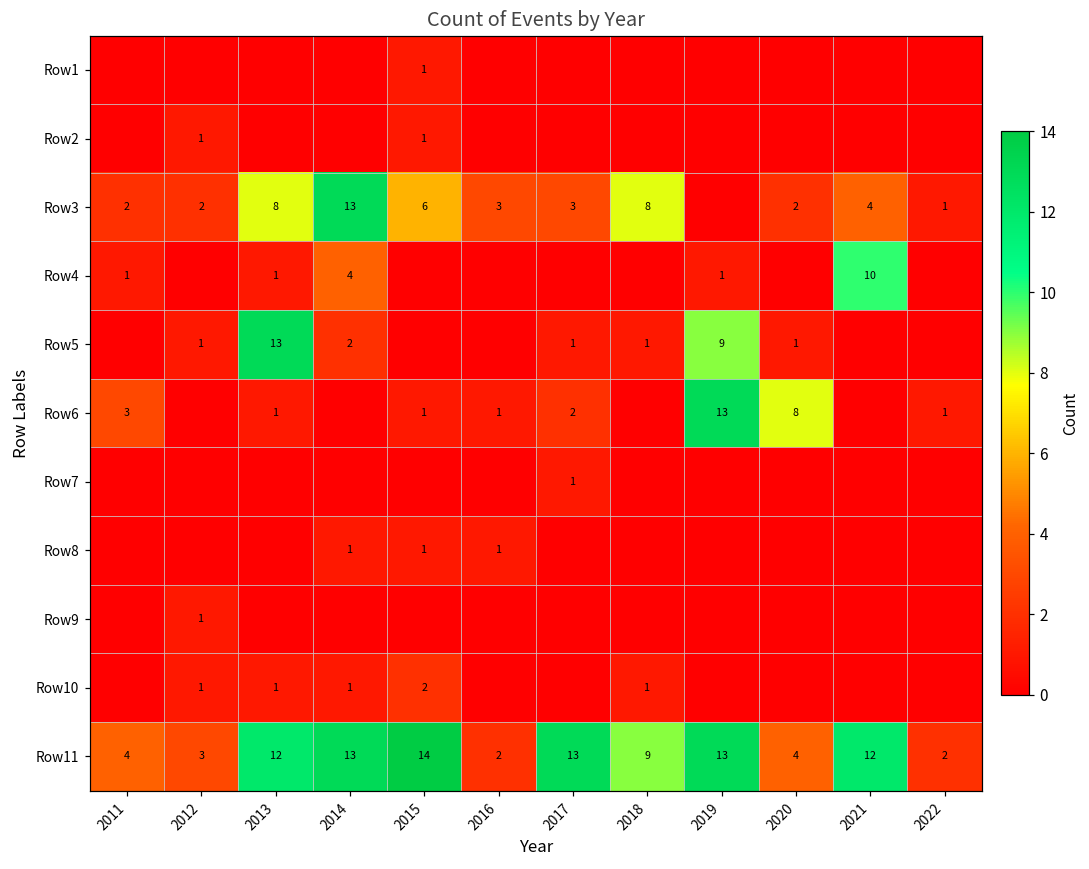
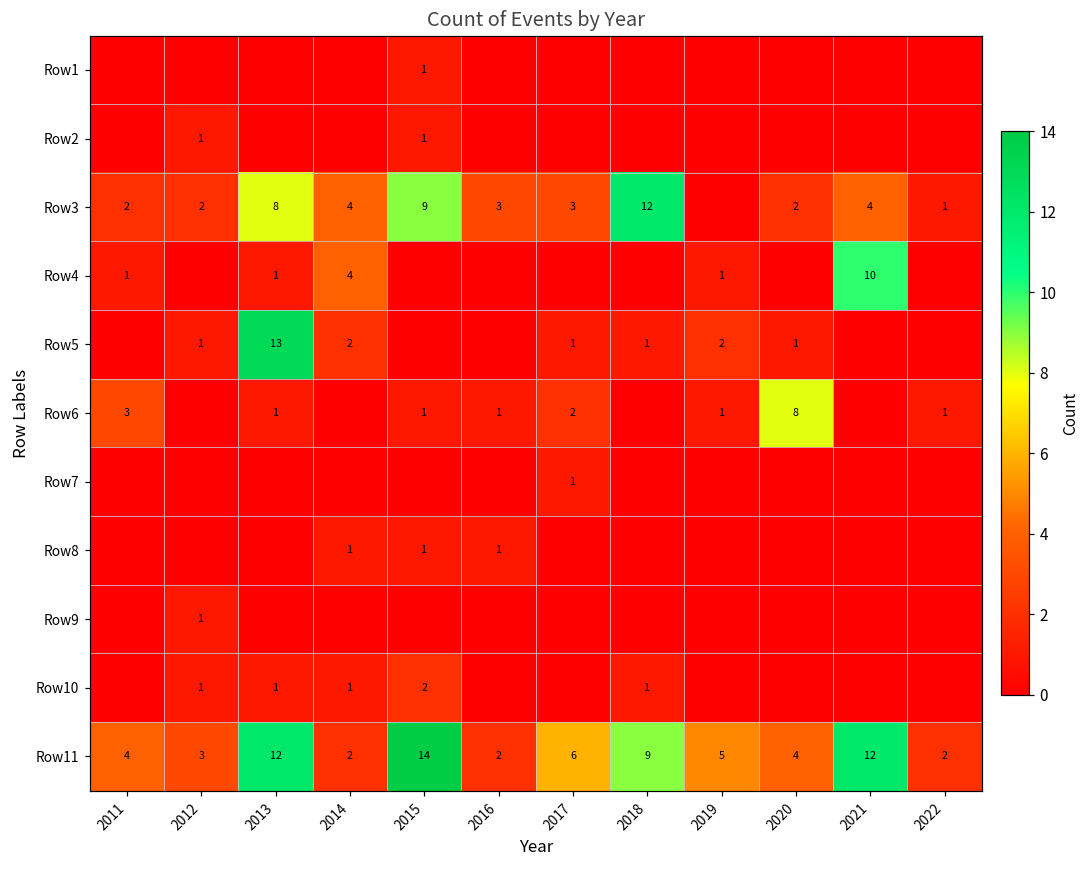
  {
    "Row1": {
      "2015": 1
    },
    "Row2": {
      "2012": 1,
      "2015": 1
    },
    "Row3": {
      "2011": 2,
      "2012": 2,
      "2013": 8,
-     "2014": 13,
-     "2015": 6,
+     "2014": 4,
+     "2015": 9,
      "2016": 3,
      "2017": 3,
-     "2018": 8,
+     "2018": 12,
      "2020": 2,
      "2021": 4,
      "2022": 1
    },
    "Row4": {
      "2011": 1,
      "2013": 1,
      "2014": 4,
      "2019": 1,
      "2021": 10
    },
    "Row5": {
      "2012": 1,
      "2013": 13,
      "2014": 2,
      "2017": 1,
      "2018": 1,
-     "2019": 9,
+     "2019": 2,
      "2020": 1
    },
    "Row6": {
      "2011": 3,
      "2013": 1,
      "2015": 1,
      "2016": 1,
      "2017": 2,
-     "2019": 13,
+     "2019": 1,
      "2020": 8,
      "2022": 1
    },
    "Row7": {
      "2017": 1
    },
    "Row8": {
      "2014": 1,
      "2015": 1,
      "2016": 1
    },
    "Row9": {
      "2012": 1
    },
    "Row10": {
      "2012": 1,
      "2013": 1,
      "2014": 1,
      "2015": 2,
      "2018": 1
    },
    "Row11": {
      "2011": 4,
      "2012": 3,
      "2013": 12,
-     "2014": 13,
+     "2014": 2,
      "2015": 14,
      "2016": 2,
-     "2017": 13,
+     "2017": 6,
      "2018": 9,
-     "2019": 13,
+     "2019": 5,
      "2020": 4,
      "2021": 12,
      "2022": 2
    }
  }
